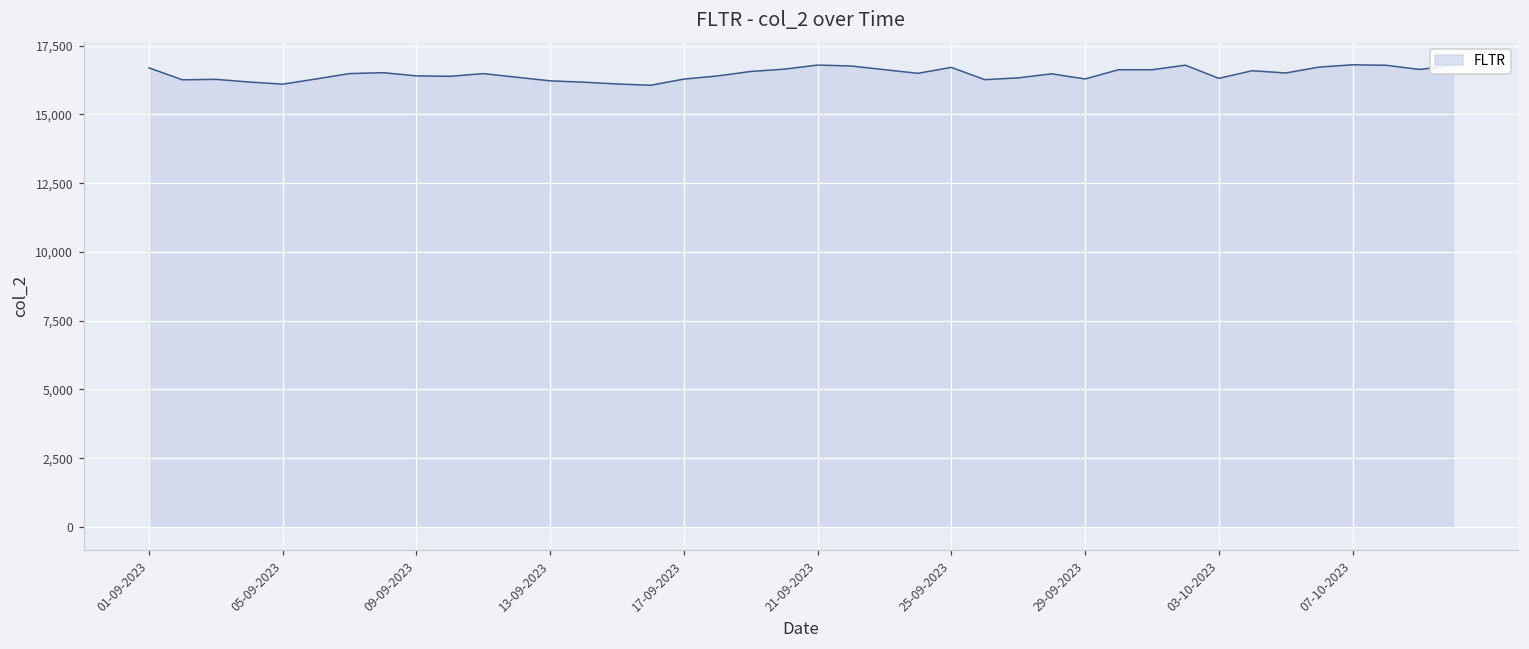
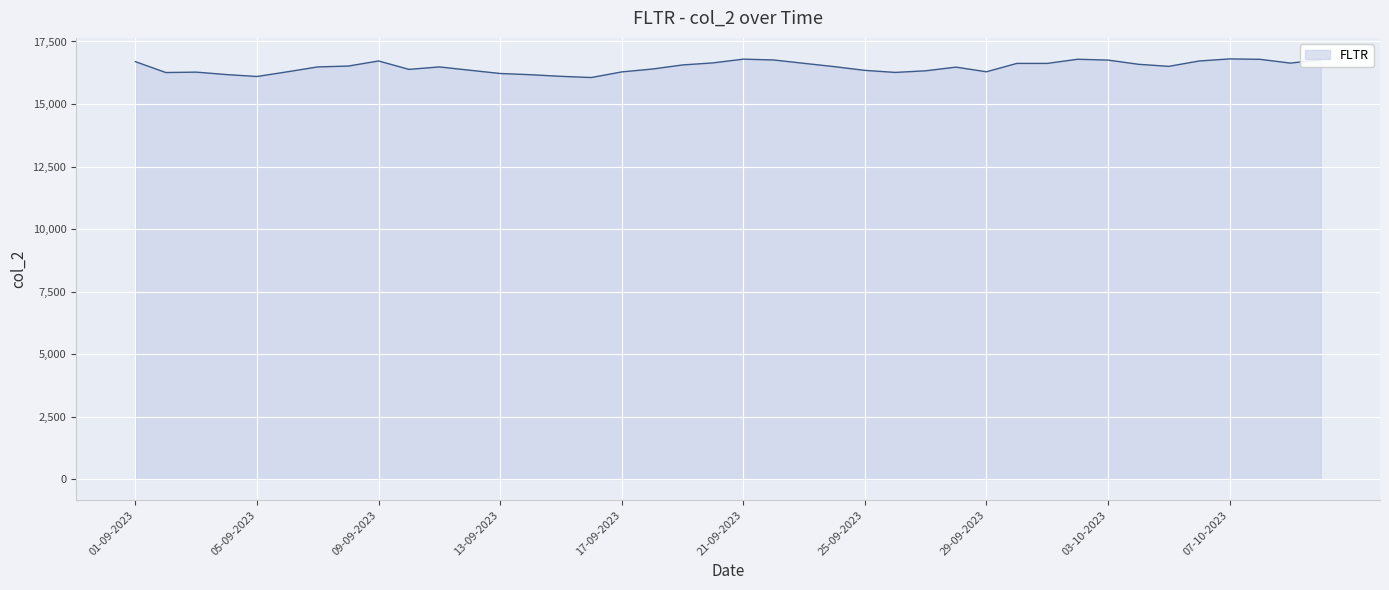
  {
    "01-09-2023": "16,700",
    "05-09-2023": "16,100",
-   "09-09-2023": "16,400",
+   "09-09-2023": "16,700",
    "13-09-2023": "16,200",
    "17-09-2023": "16,300",
    "21-09-2023": "16,800",
-   "25-09-2023": "16,700",
+   "25-09-2023": "16,300",
    "29-09-2023": "16,300",
-   "03-10-2023": "16,300",
+   "03-10-2023": "16,800",
    "07-10-2023": "16,800"
  }
